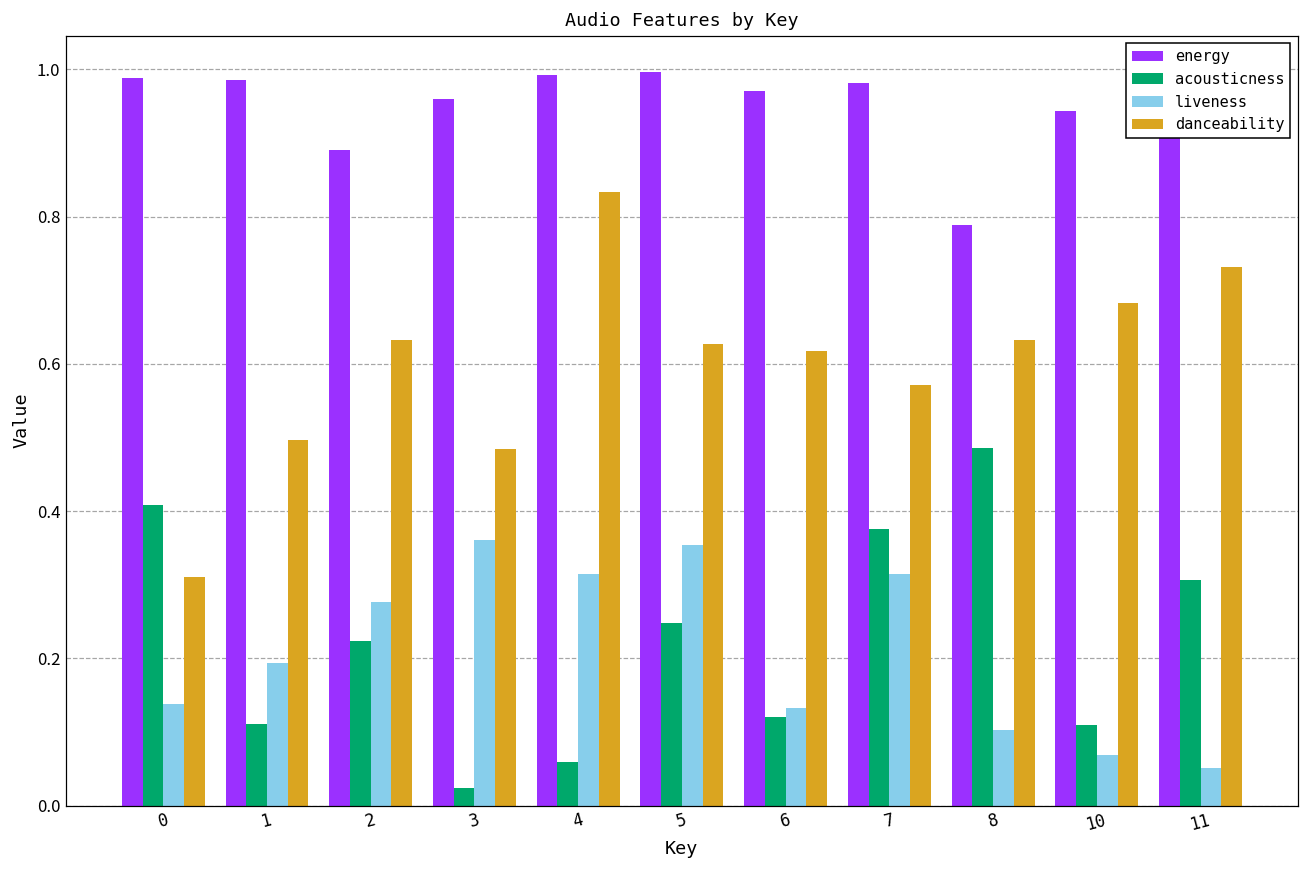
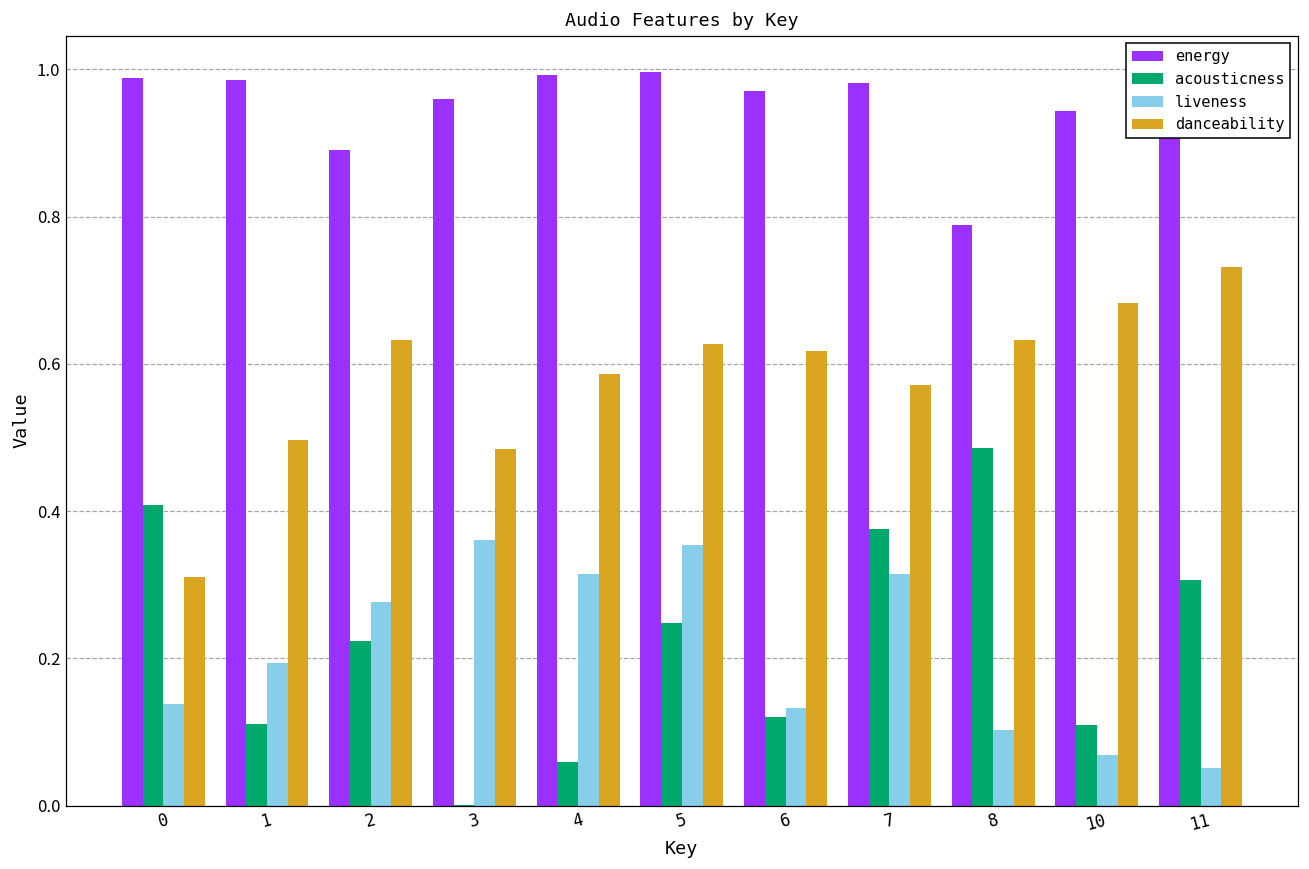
  {
    "energy": {
      "0": 0.99,
      "1": 0.99,
      "2": 0.89,
      "3": 0.96,
      "4": 0.99,
      "5": 1.00,
      "6": 0.97,
      "7": 0.98,
      "8": 0.79,
      "10": 0.94
    },
    "acousticness": {
      "0": 0.41,
      "1": 0.11,
      "2": 0.22,
-     "3": 0.02,
+     "3": 0.00,
      "4": 0.06,
      "5": 0.25,
      "6": 0.12,
      "7": 0.38,
      "8": 0.49,
      "10": 0.11,
      "11": 0.31
    },
    "liveness": {
      "0": 0.14,
      "1": 0.19,
      "2": 0.28,
      "3": 0.36,
      "4": 0.32,
      "5": 0.35,
      "6": 0.13,
      "7": 0.31,
      "8": 0.10,
      "10": 0.07,
      "11": 0.05
    },
    "danceability": {
      "0": 0.31,
      "1": 0.50,
      "2": 0.63,
      "3": 0.48,
-     "4": 0.83,
+     "4": 0.59,
      "5": 0.63,
      "6": 0.62,
      "7": 0.57,
      "8": 0.63,
      "10": 0.68,
      "11": 0.73
    }
  }
